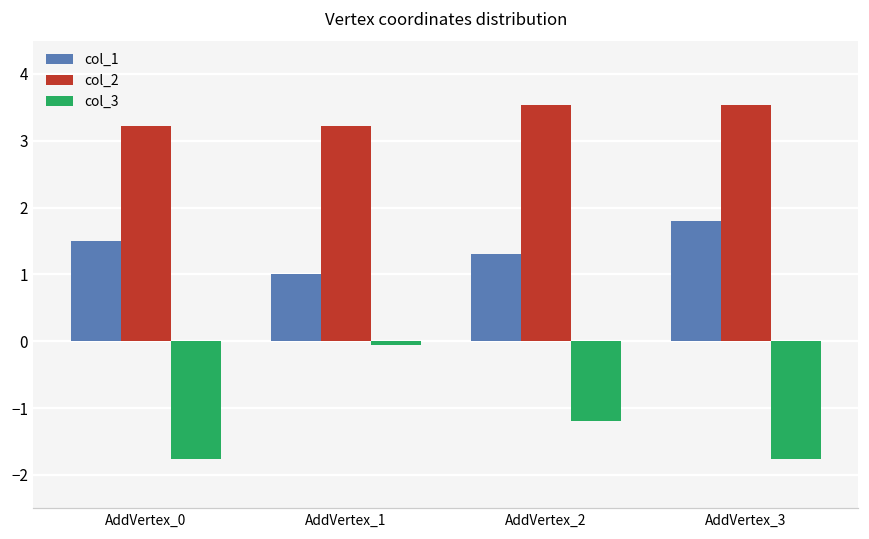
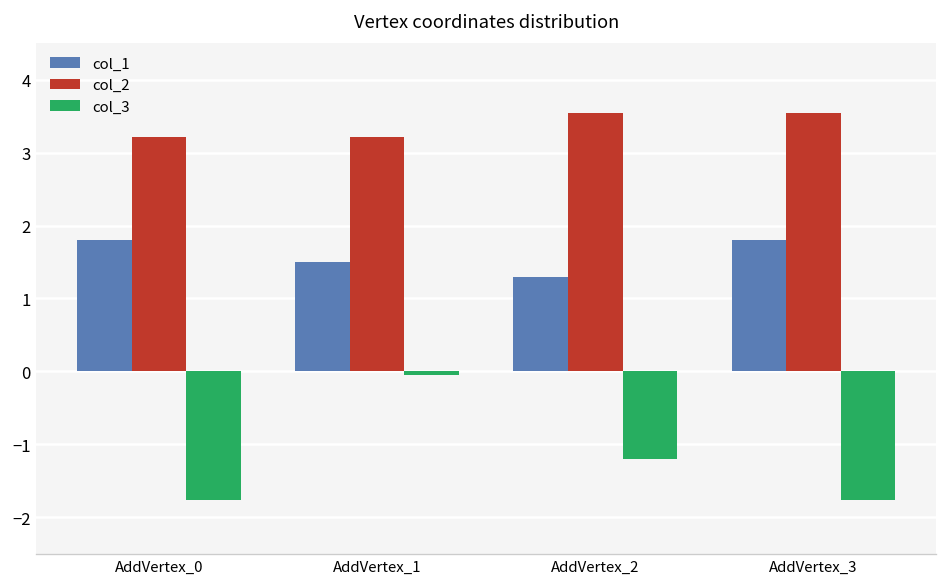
  {
    "col_1": {
-     "AddVertex_0": 1.5,
-     "AddVertex_1": 1.0,
+     "AddVertex_0": 1.8,
+     "AddVertex_1": 1.5,
      "AddVertex_2": 1.3,
      "AddVertex_3": 1.8
    },
    "col_2": {
      "AddVertex_0": 3.2,
      "AddVertex_1": 3.2,
      "AddVertex_2": 3.5,
      "AddVertex_3": 3.5
    },
    "col_3": {
      "AddVertex_0": -1.8,
      "AddVertex_1": -0.1,
      "AddVertex_2": -1.2,
      "AddVertex_3": -1.8
    }
  }
